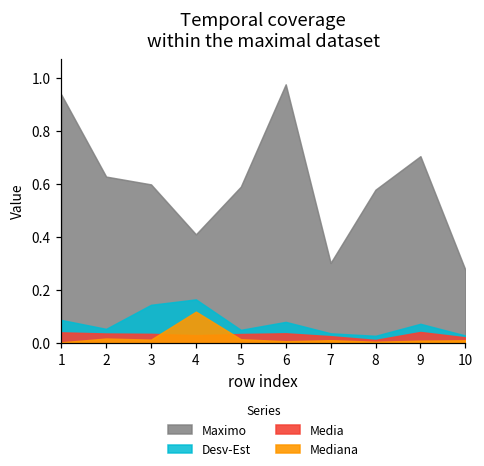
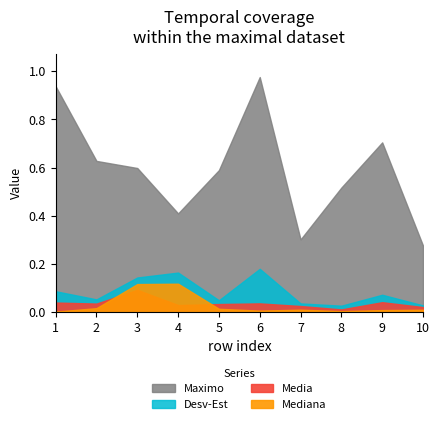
  {
    "Maximo": {
      "1": 0.94,
      "2": 0.63,
      "3": 0.60,
      "4": 0.41,
      "5": 0.59,
      "6": 0.98,
      "7": 0.30,
-     "8": 0.58,
+     "8": 0.52,
      "9": 0.70,
      "10": 0.28
    },
    "Desv-Est": {
      "1": 0.09,
      "2": 0.05,
      "3": 0.14,
      "4": 0.16,
      "5": 0.05,
-     "6": 0.08,
+     "6": 0.18,
      "7": 0.04,
      "8": 0.03,
      "9": 0.07
    },
    "Media": {
      "1": 0.04,
      "2": 0.03,
-     "3": 0.03,
+     "3": 0.09,
      "4": 0.03,
      "5": 0.03,
      "6": 0.04,
      "7": 0.02,
      "9": 0.04
    },
    "Mediana": {
      "2": 0.02,
-     "3": 0.01,
+     "3": 0.12,
      "4": 0.12,
      "5": 0.01
    }
  }
